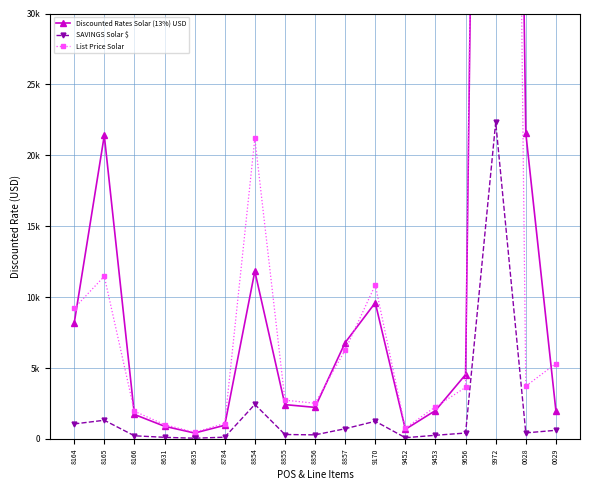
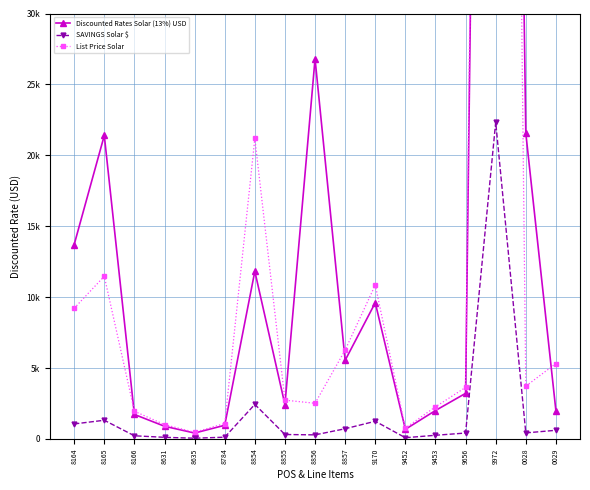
  {
    "Discounted Rates Solar (13%) USD": {
-     "8164": 8200,
+     "8164": 13700,
      "8165": 21400,
      "8166": 1700,
      "8854": 11800,
      "8855": 2400,
-     "8856": 2200,
-     "8857": 6800,
+     "8856": 26800,
+     "8857": 5500,
      "9170": 9600,
      "9453": 2000,
-     "9656": 4500,
+     "9656": 3200,
      "0028": 21600,
      "0029": 2000
    },
    "SAVINGS Solar $": {
      "8164": 1100,
      "8165": 1300,
      "8166": 200,
      "8631": 100,
      "8635": 100,
      "8784": 100,
      "8854": 2400,
      "8855": 300,
      "8856": 300,
      "8857": 700,
      "9170": 1200,
      "9452": 100,
      "9453": 300,
      "9656": 400,
      "9972": 22300,
      "0028": 400,
      "0029": 600
    },
    "List Price Solar": {
      "8164": 9200,
      "8165": 11500,
      "8166": 2000,
      "8854": 21200,
      "8855": 2700,
      "8856": 2500,
      "8857": 6300,
      "9170": 10900,
      "9453": 2300,
      "9656": 3600,
      "0028": 3700,
      "0029": 5300
    }
  }
